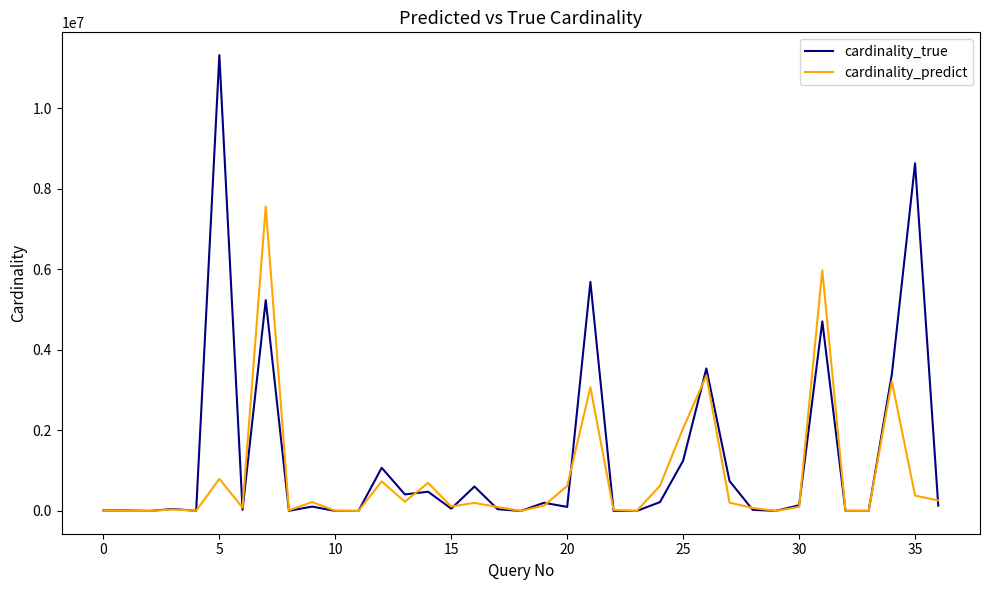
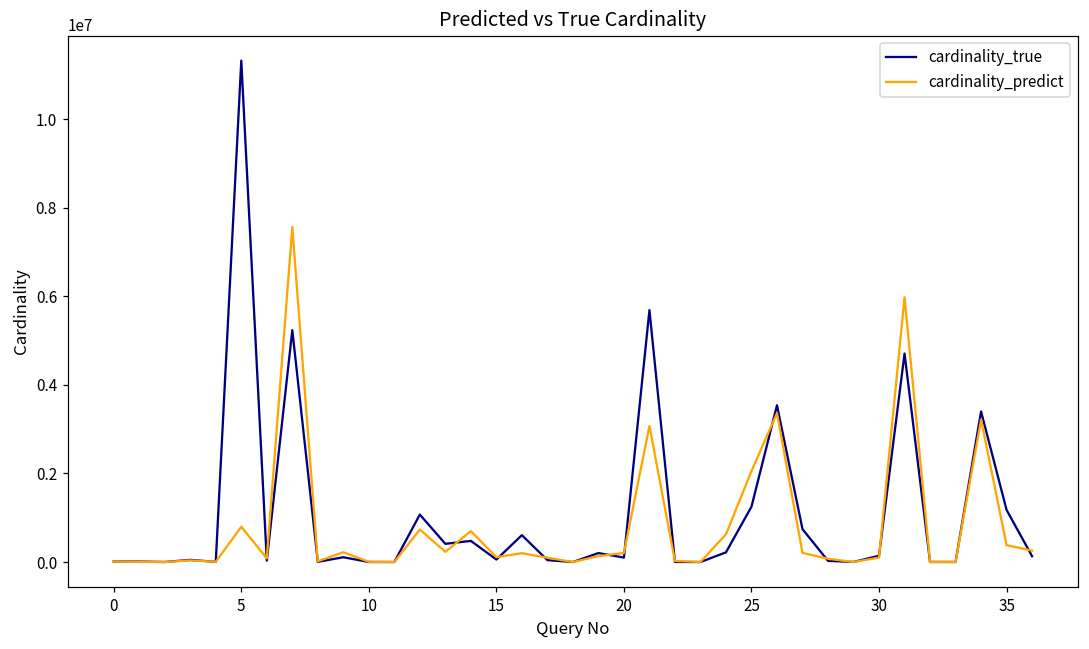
  {
    "cardinality_true": {
      "5": 11300000,
      "20": 100000,
      "25": 1200000,
-     "35": 8600000
+     "35": 1200000
    },
    "cardinality_predict": {
      "5": 800000,
-     "20": 600000,
+     "20": 200000,
      "25": 2100000,
      "35": 400000
    }
  }
